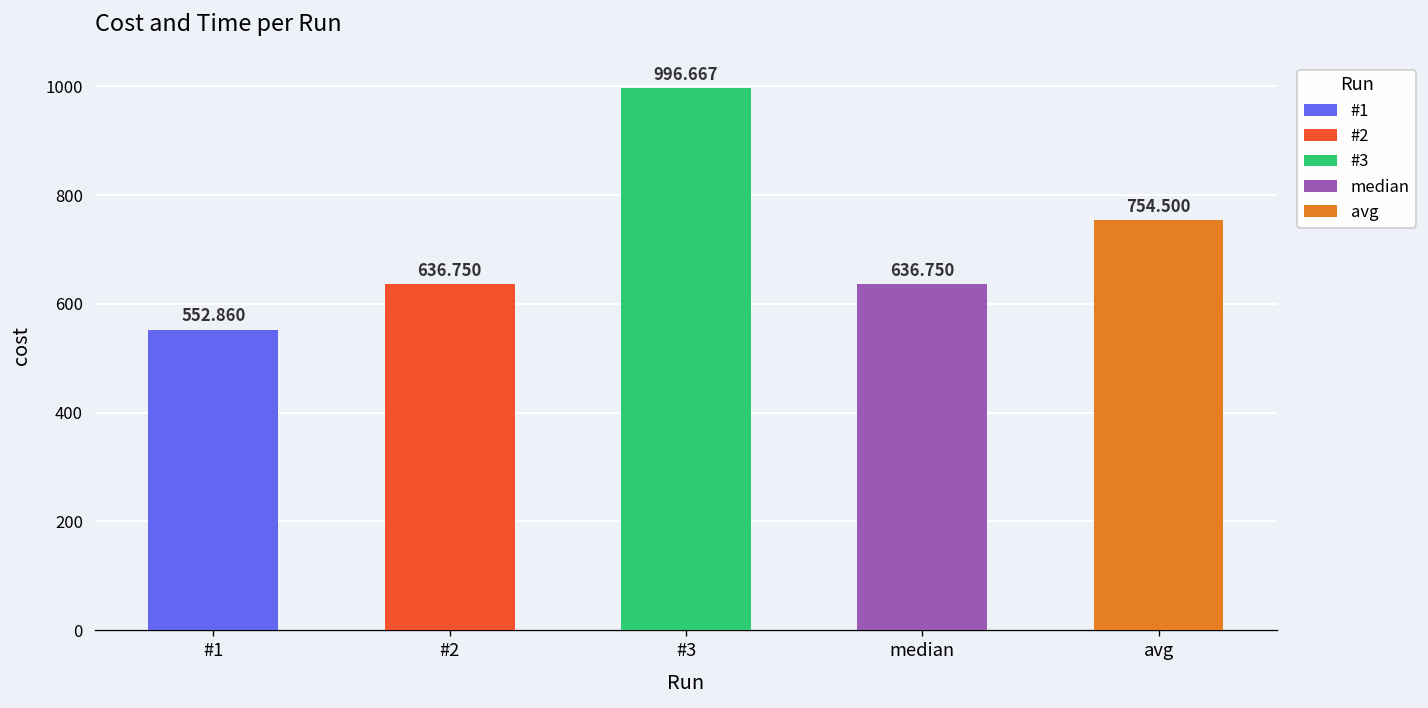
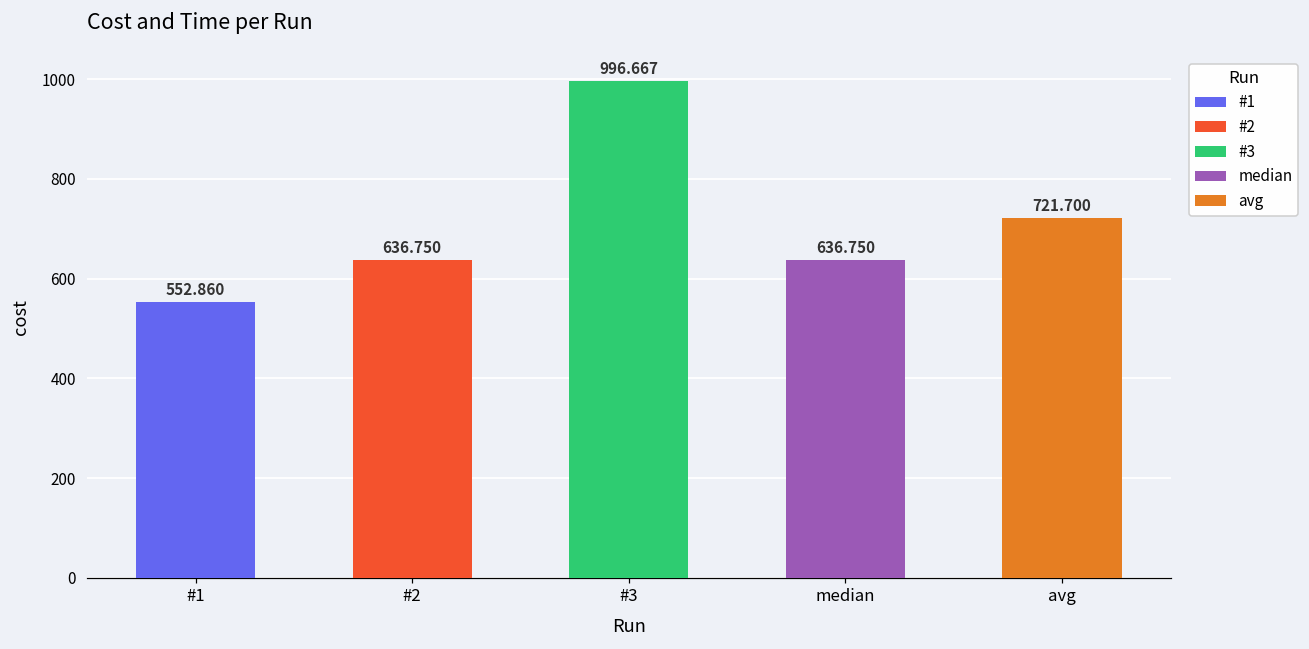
  {
    "#1": 552.860,
    "#2": 636.750,
    "#3": 996.667,
    "median": 636.750,
-   "avg": 754.500
+   "avg": 721.700
  }
